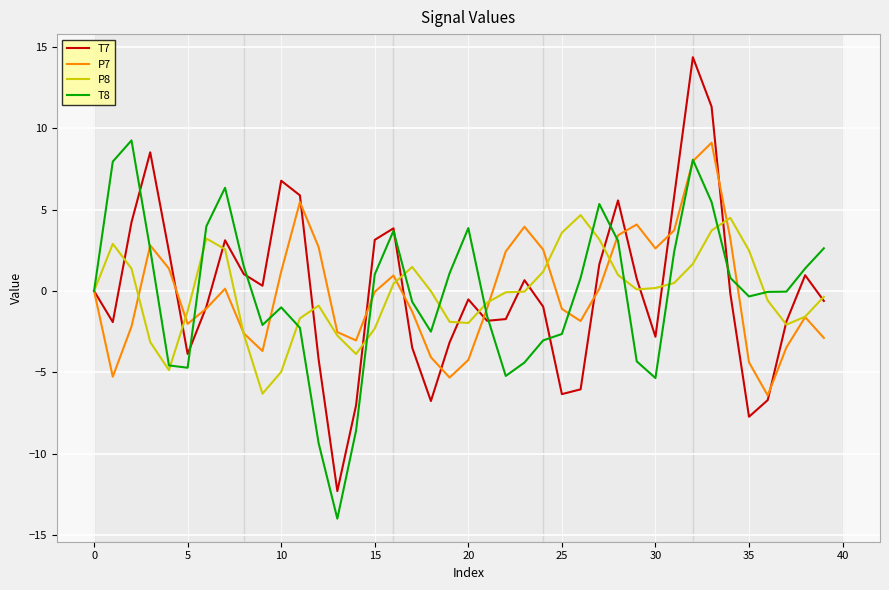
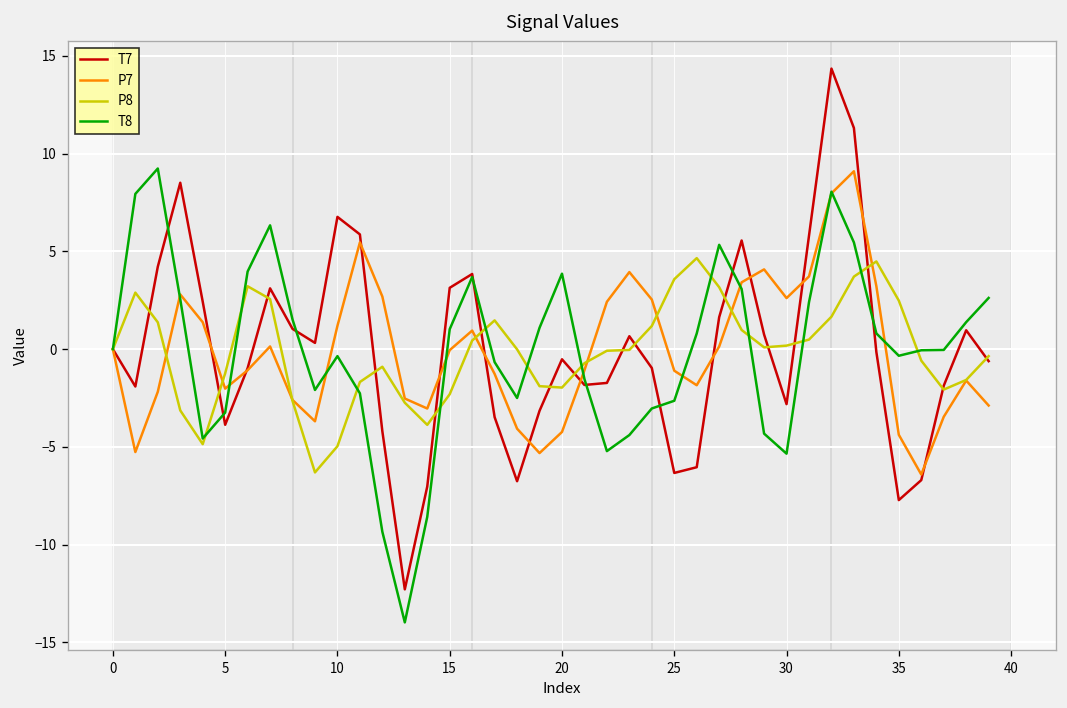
  {
    "T7": {
      "5": -3.9,
      "10": 6.8,
      "15": 3.1,
      "20": -0.5,
      "25": -6.3,
      "30": -2.8,
      "35": -7.7
    },
    "P7": {
      "5": -2.0,
      "10": 1.2,
      "15": 0.0,
      "20": -4.2,
      "25": -1.1,
      "30": 2.6,
      "35": -4.4
    },
    "P8": {
      "5": -1.2,
      "10": -5.0,
      "15": -2.3,
      "20": -2.0,
      "25": 3.6,
      "30": 0.2,
      "35": 2.5
    },
    "T8": {
-     "5": -4.7,
-     "10": -1.0,
+     "5": -3.2,
+     "10": -0.4,
      "15": 1.0,
      "20": 3.9,
      "25": -2.6,
      "30": -5.3,
      "35": -0.3
    }
  }
